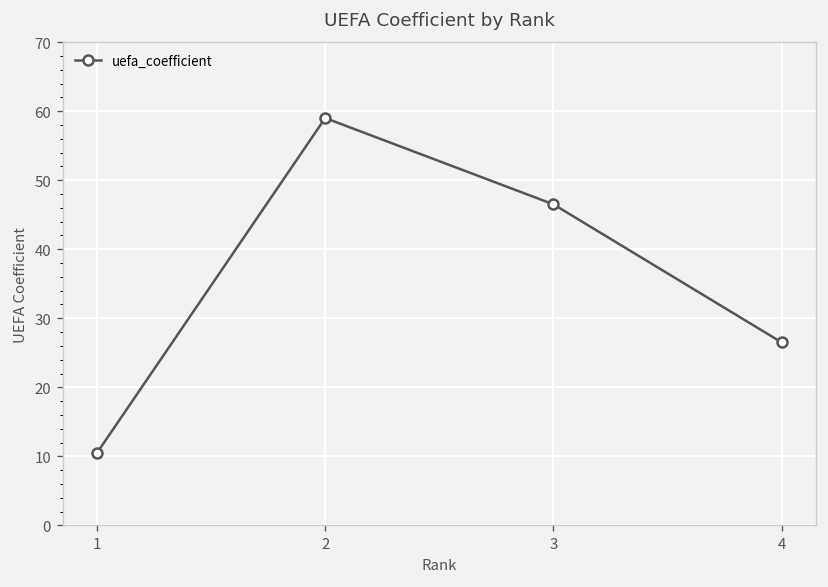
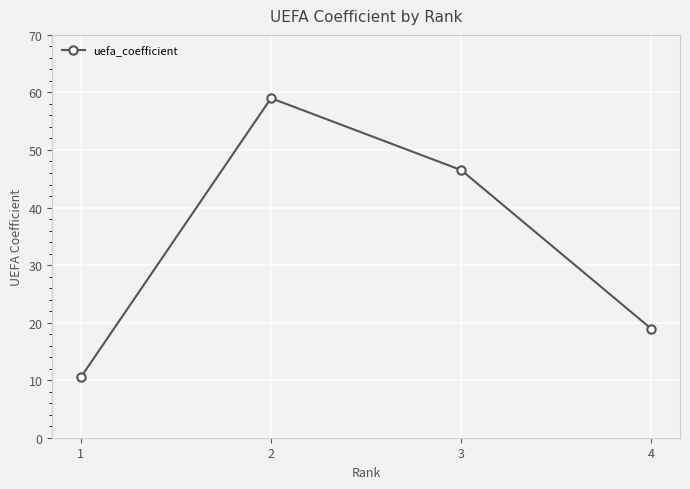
  {
    "1": 11,
    "2": 59,
    "3": 47,
-   "4": 27
+   "4": 19
  }
